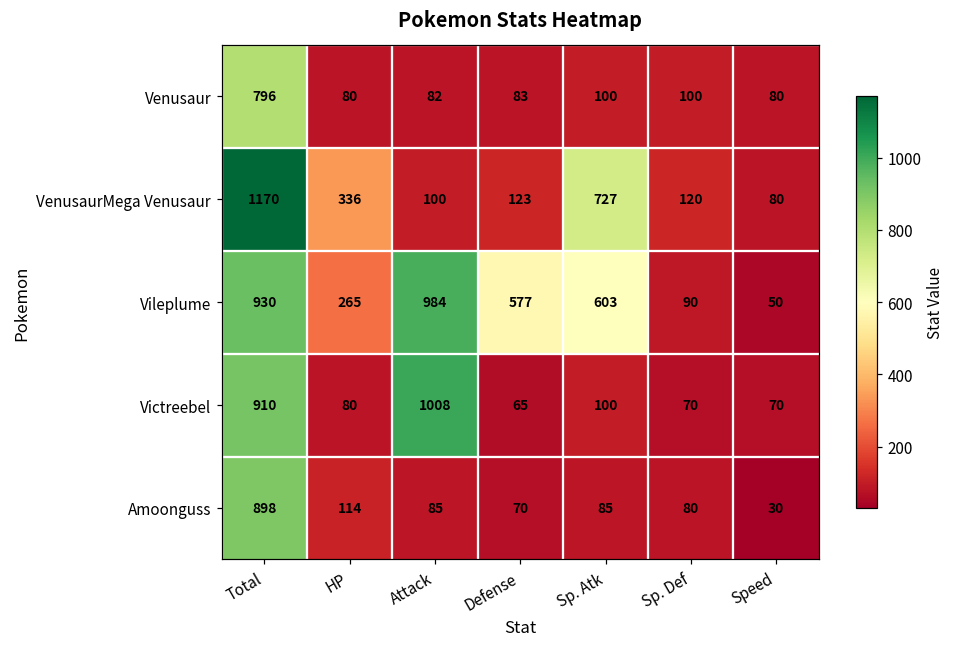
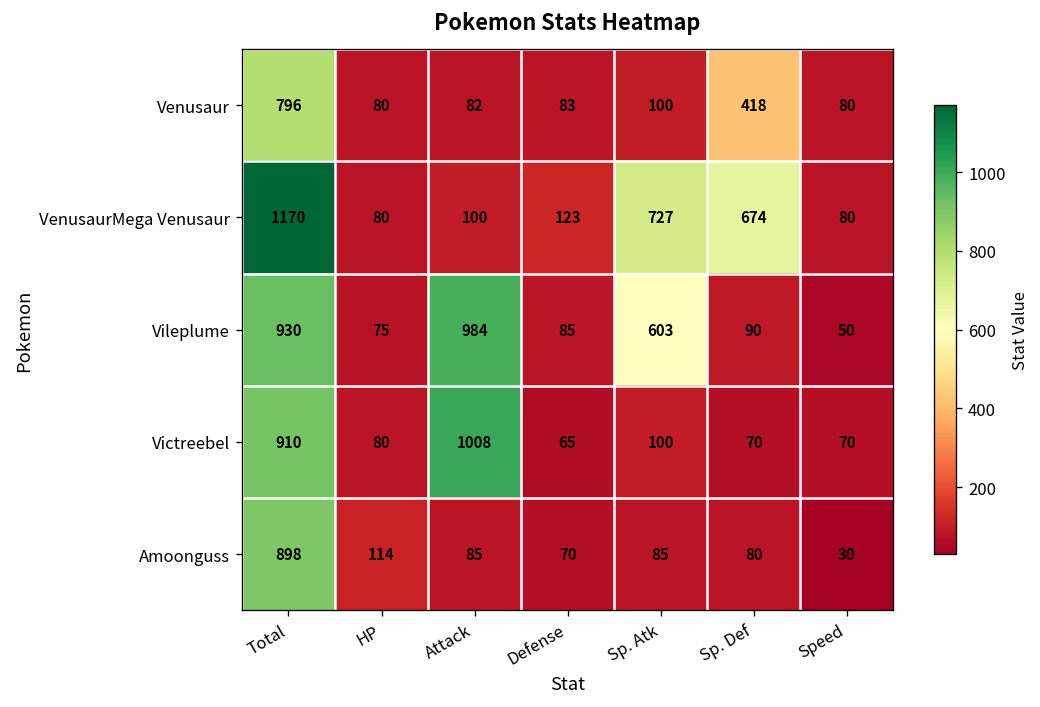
  {
    "Venusaur": {
      "Total": 796,
      "HP": 80,
      "Attack": 82,
      "Defense": 83,
      "Sp. Atk": 100,
-     "Sp. Def": 100,
+     "Sp. Def": 418,
      "Speed": 80
    },
    "VenusaurMega Venusaur": {
      "Total": 1170,
-     "HP": 336,
+     "HP": 80,
      "Attack": 100,
      "Defense": 123,
      "Sp. Atk": 727,
-     "Sp. Def": 120,
+     "Sp. Def": 674,
      "Speed": 80
    },
    "Vileplume": {
      "Total": 930,
-     "HP": 265,
+     "HP": 75,
      "Attack": 984,
-     "Defense": 577,
+     "Defense": 85,
      "Sp. Atk": 603,
      "Sp. Def": 90,
      "Speed": 50
    },
    "Victreebel": {
      "Total": 910,
      "HP": 80,
      "Attack": 1008,
      "Defense": 65,
      "Sp. Atk": 100,
      "Sp. Def": 70,
      "Speed": 70
    },
    "Amoonguss": {
      "Total": 898,
      "HP": 114,
      "Attack": 85,
      "Defense": 70,
      "Sp. Atk": 85,
      "Sp. Def": 80,
      "Speed": 30
    }
  }
